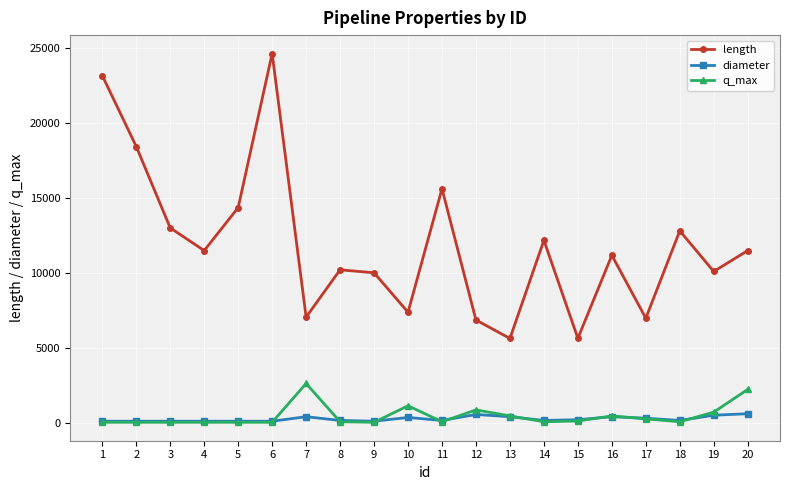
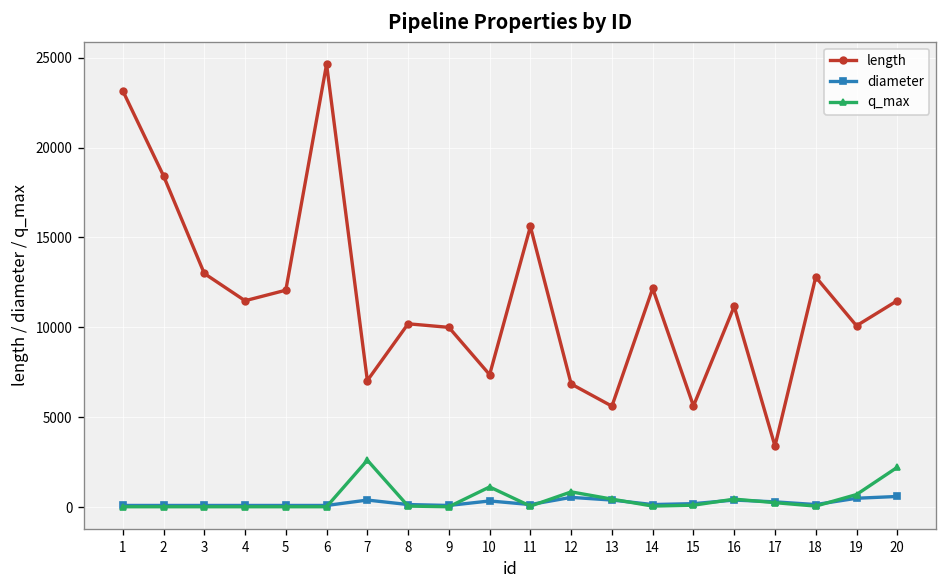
  {
    "length": {
      "1": 23200,
      "2": 18400,
      "3": 13000,
      "4": 11500,
-     "5": 14400,
+     "5": 12100,
      "6": 24600,
      "7": 7000,
      "8": 10200,
      "9": 10000,
      "10": 7400,
      "11": 15600,
      "12": 6900,
      "13": 5600,
      "14": 12200,
      "15": 5600,
      "16": 11200,
-     "17": 7000,
+     "17": 3400,
      "18": 12800,
      "19": 10100,
      "20": 11500
    },
    "diameter": {
      "7": 400,
      "10": 400,
      "12": 600,
      "19": 500,
      "20": 600
    },
    "q_max": {
      "7": 2600,
      "10": 1100,
      "12": 900,
      "19": 700,
      "20": 2200
    }
  }
